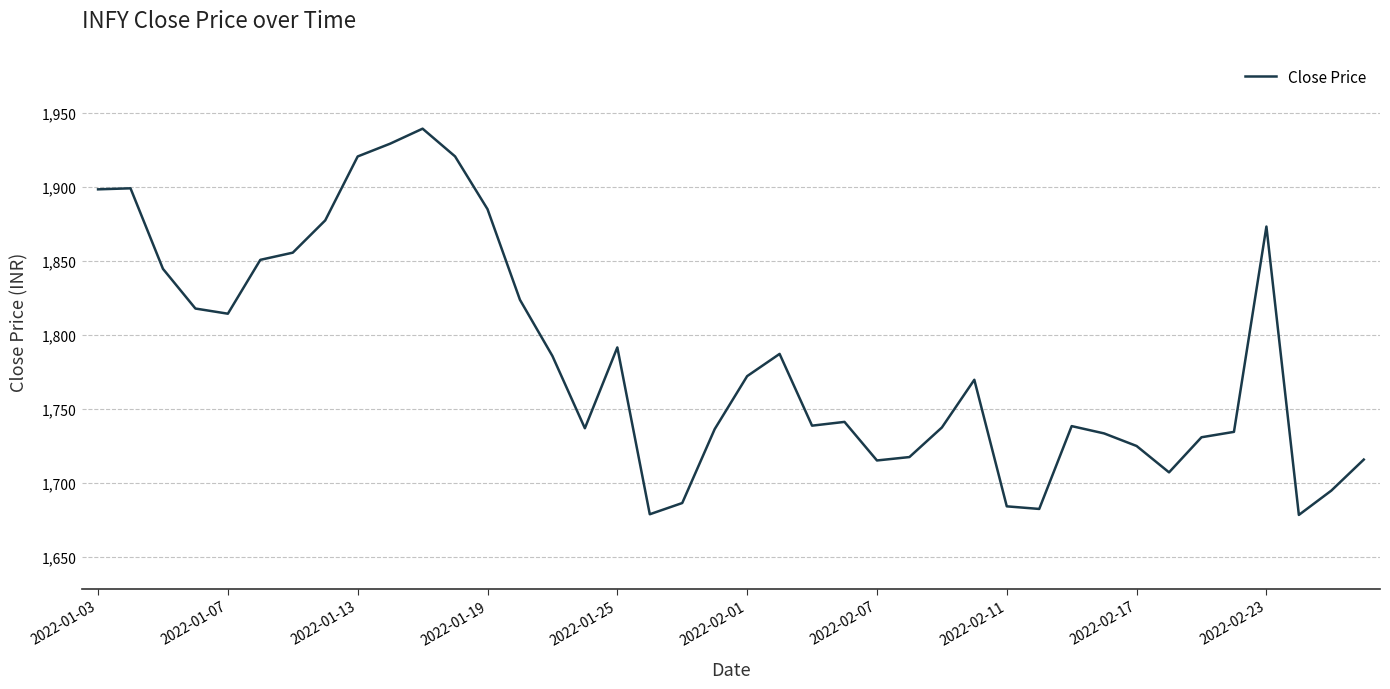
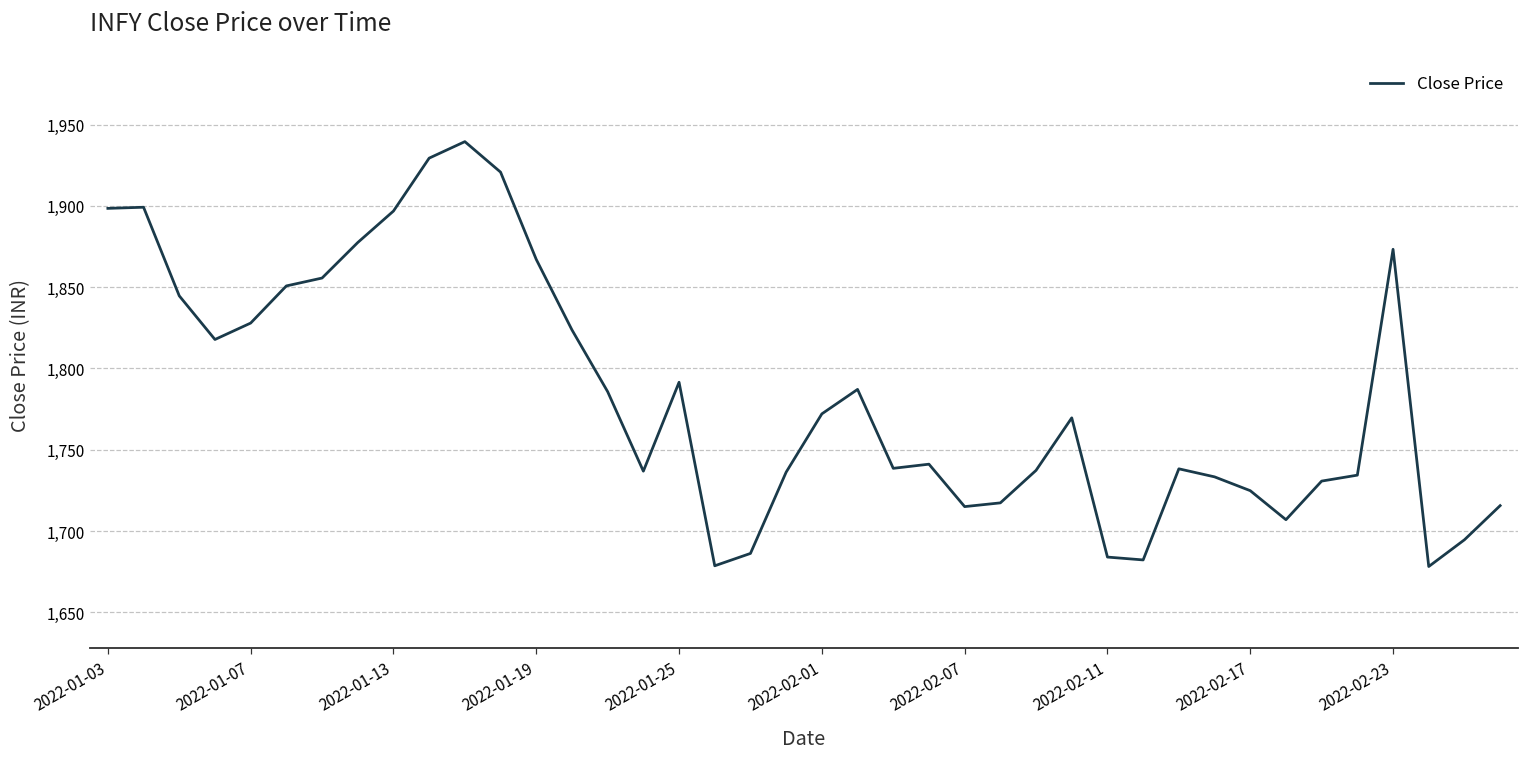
  {
    "2022-01-03": "1,898",
-   "2022-01-07": "1,814",
-   "2022-01-13": "1,921",
-   "2022-01-19": "1,885",
+   "2022-01-07": "1,828",
+   "2022-01-13": "1,897",
+   "2022-01-19": "1,867",
    "2022-01-25": "1,791",
    "2022-02-01": "1,772",
    "2022-02-07": "1,715",
    "2022-02-11": "1,684",
    "2022-02-17": "1,725",
    "2022-02-23": "1,873"
  }
